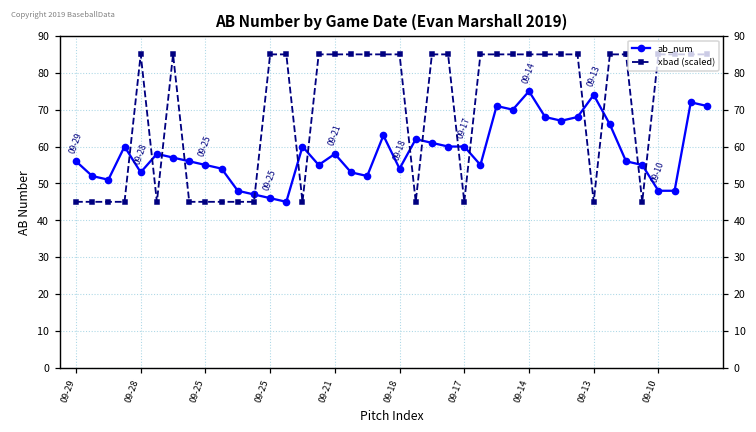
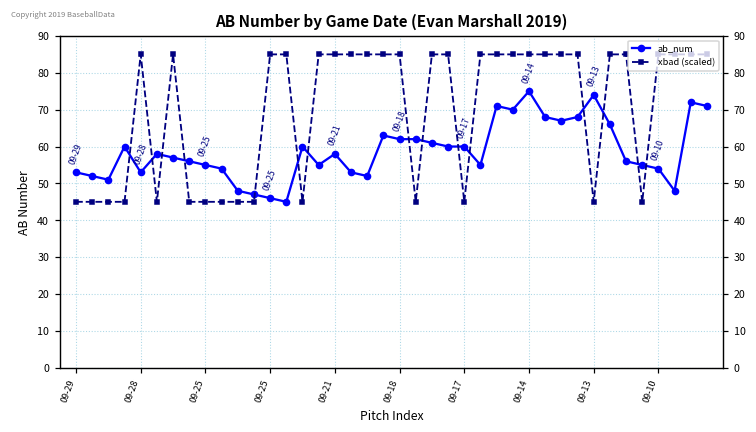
  {
    "ab_num": {
-     "09-29": 56,
-     "09-18": 54,
-     "09-10": 48
+     "09-29": 53,
+     "09-18": 62,
+     "09-10": 54
    },
    "xbad (scaled)": {
      "09-29": 45,
      "09-28": 85,
      "09-21": 85,
      "09-18": 85,
      "09-17": 45,
      "09-13": 45
    }
  }
